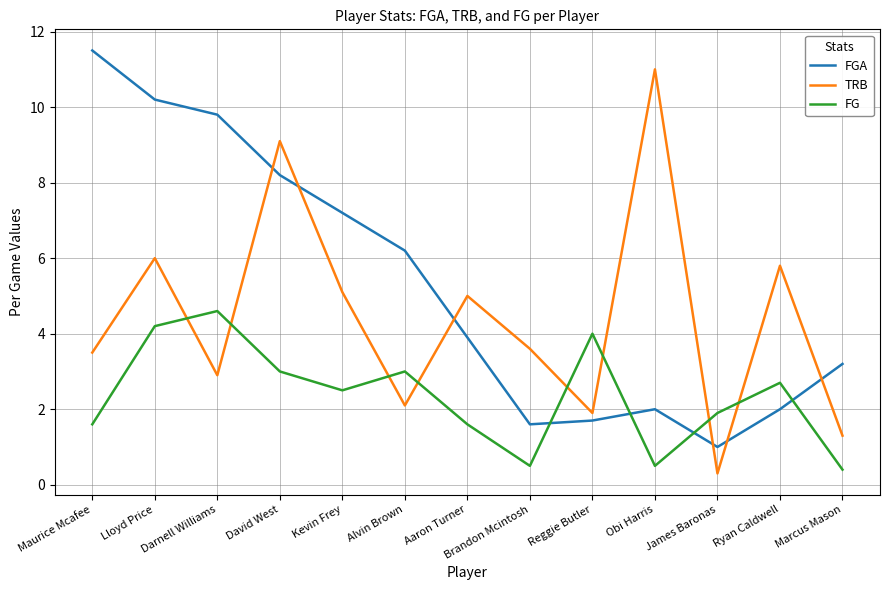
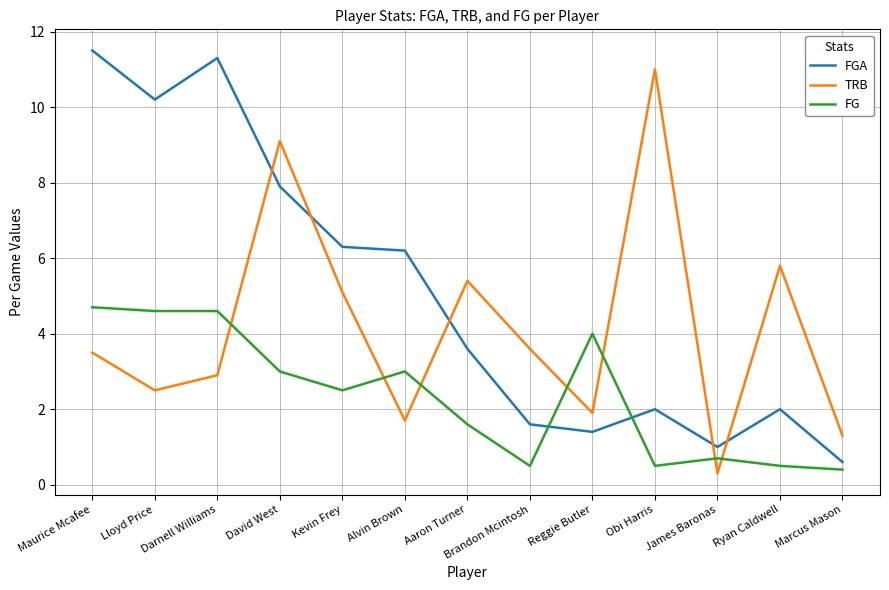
  {
    "FGA": {
      "Maurice Mcafee": 11.5,
      "Lloyd Price": 10.2,
-     "Darnell Williams": 9.8,
-     "David West": 8.2,
-     "Kevin Frey": 7.2,
+     "Darnell Williams": 11.3,
+     "David West": 7.9,
+     "Kevin Frey": 6.3,
      "Alvin Brown": 6.2,
-     "Aaron Turner": 3.9,
+     "Aaron Turner": 3.6,
      "Brandon Mcintosh": 1.6,
-     "Reggie Butler": 1.7,
+     "Reggie Butler": 1.4,
      "Obi Harris": 2.0,
      "James Baronas": 1.0,
      "Ryan Caldwell": 2.0,
-     "Marcus Mason": 3.2
+     "Marcus Mason": 0.6
    },
    "TRB": {
      "Maurice Mcafee": 3.5,
-     "Lloyd Price": 6.0,
+     "Lloyd Price": 2.5,
      "Darnell Williams": 2.9,
      "David West": 9.1,
      "Kevin Frey": 5.1,
-     "Alvin Brown": 2.1,
-     "Aaron Turner": 5.0,
+     "Alvin Brown": 1.7,
+     "Aaron Turner": 5.4,
      "Brandon Mcintosh": 3.6,
      "Reggie Butler": 1.9,
      "Obi Harris": 11.0,
      "James Baronas": 0.3,
      "Ryan Caldwell": 5.8,
      "Marcus Mason": 1.3
    },
    "FG": {
-     "Maurice Mcafee": 1.6,
-     "Lloyd Price": 4.2,
+     "Maurice Mcafee": 4.7,
+     "Lloyd Price": 4.6,
      "Darnell Williams": 4.6,
      "David West": 3.0,
      "Kevin Frey": 2.5,
      "Alvin Brown": 3.0,
      "Aaron Turner": 1.6,
      "Brandon Mcintosh": 0.5,
      "Reggie Butler": 4.0,
      "Obi Harris": 0.5,
-     "James Baronas": 1.9,
-     "Ryan Caldwell": 2.7,
+     "James Baronas": 0.7,
+     "Ryan Caldwell": 0.5,
      "Marcus Mason": 0.4
    }
  }
